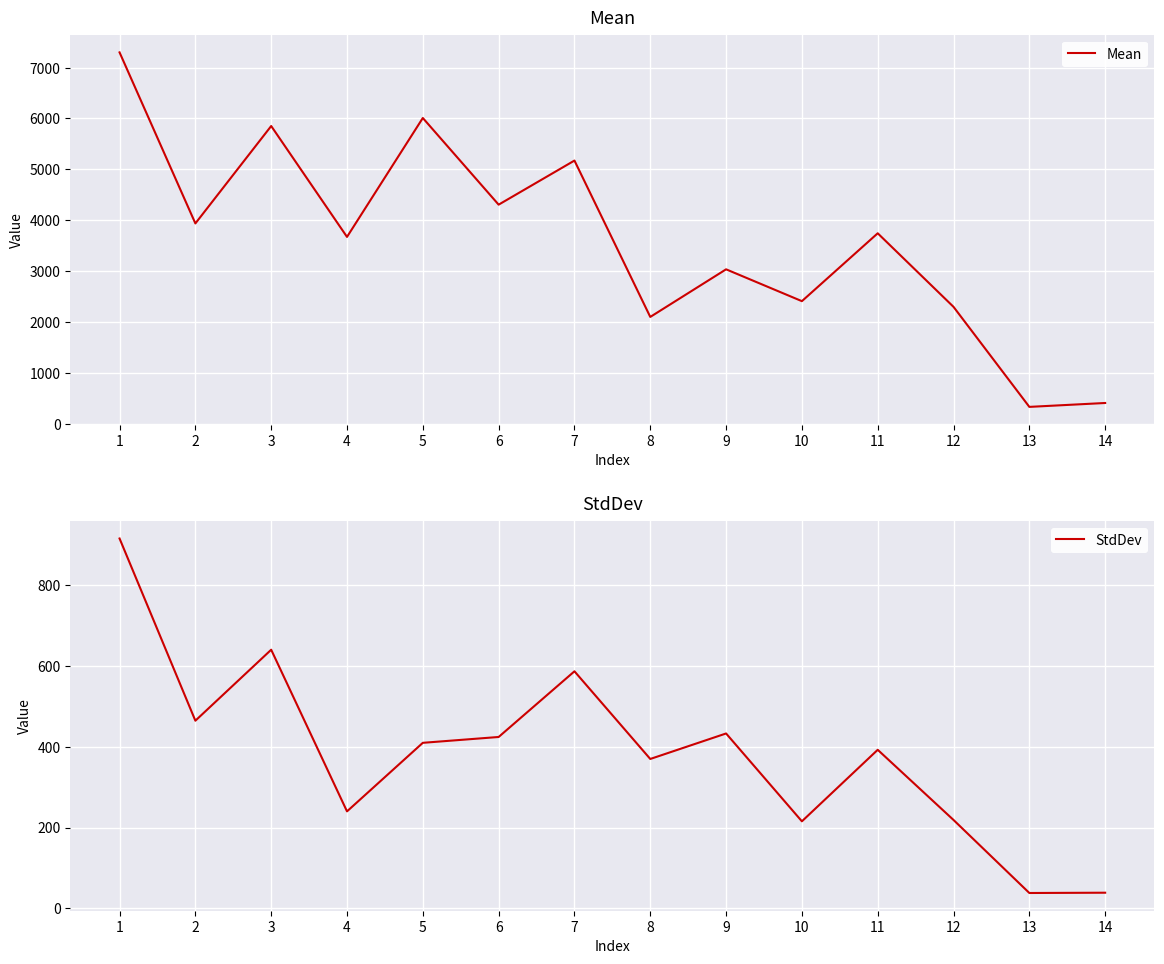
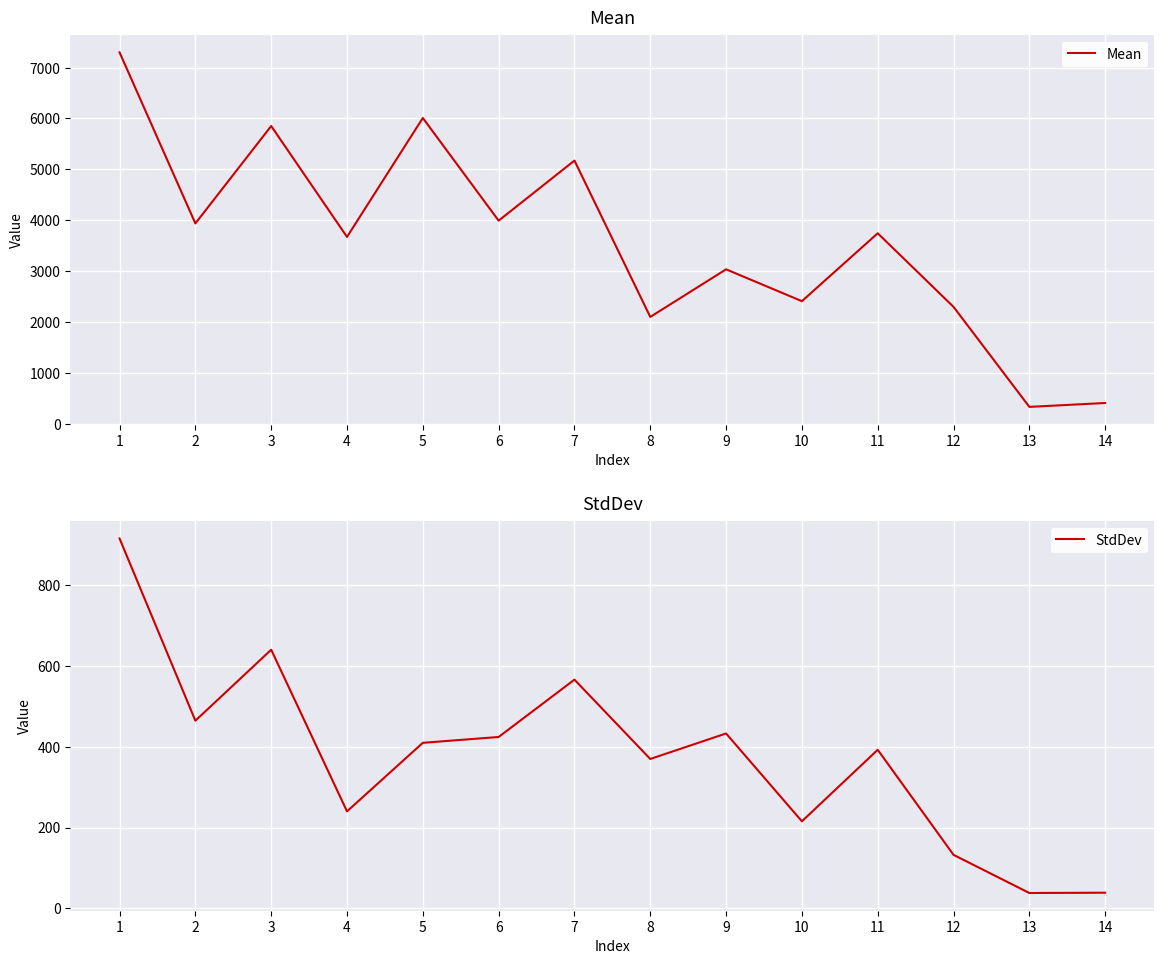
  {
    "Mean": {
      "1": 7300,
      "2": 3900,
      "3": 5900,
      "4": 3700,
      "5": 6000,
-     "6": 4300,
+     "6": 4000,
      "7": 5200,
      "8": 2100,
      "9": 3000,
      "10": 2400,
      "11": 3700,
      "12": 2300,
      "13": 300,
      "14": 400
    },
    "StdDev": {
      "1": 910,
      "2": 460,
      "3": 640,
      "4": 240,
      "5": 410,
      "6": 420,
-     "7": 590,
+     "7": 570,
      "8": 370,
      "9": 430,
      "10": 220,
      "11": 390,
-     "12": 220,
+     "12": 130,
      "13": 40,
      "14": 40
    }
  }
